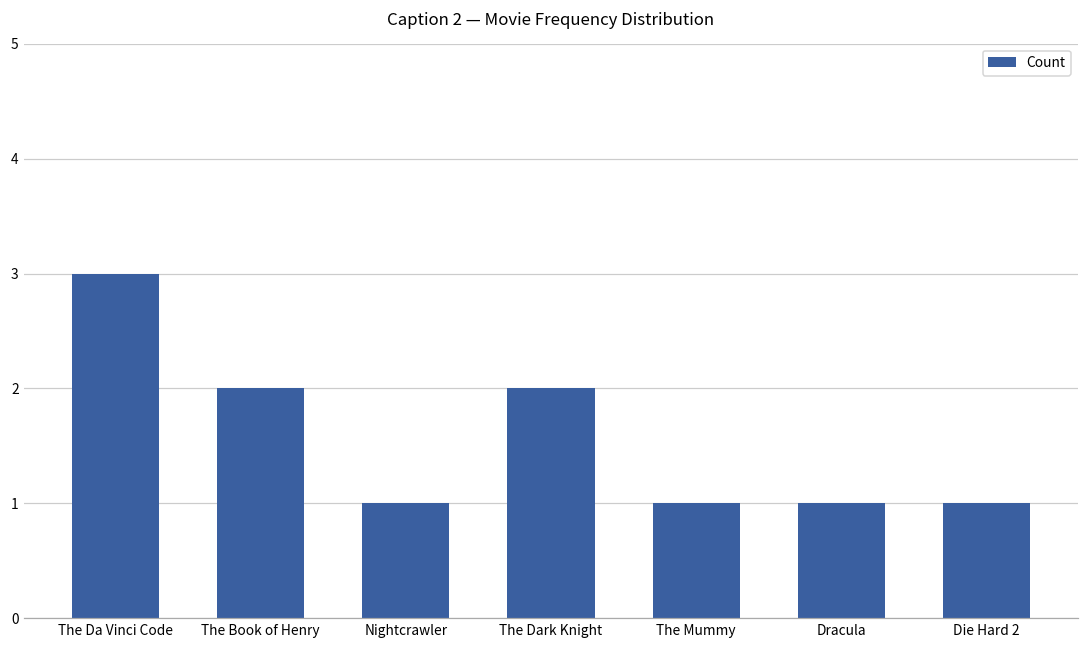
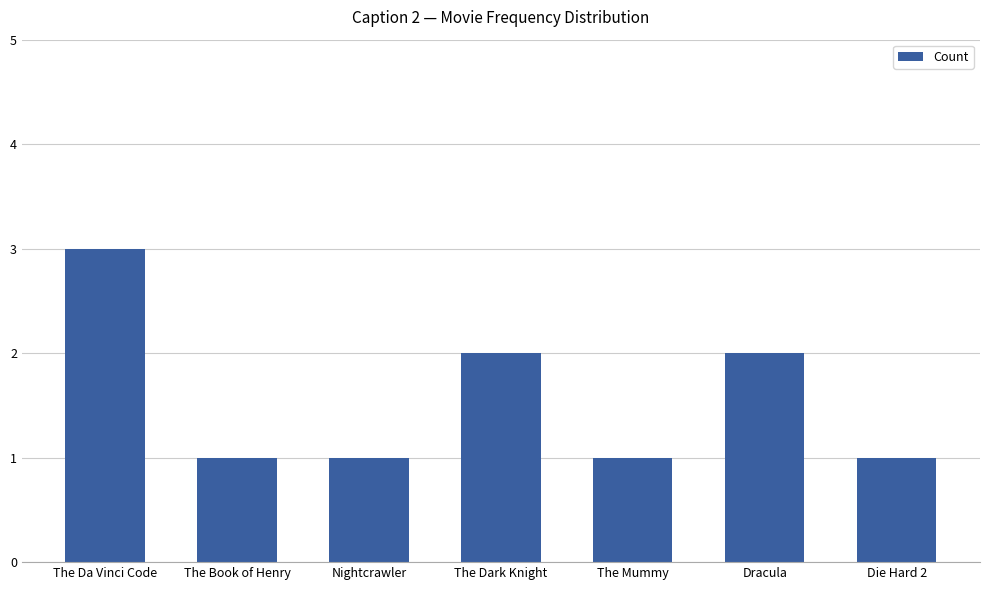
  {
    "The Da Vinci Code": 3,
-   "The Book of Henry": 2,
+   "The Book of Henry": 1,
    "Nightcrawler": 1,
    "The Dark Knight": 2,
    "The Mummy": 1,
-   "Dracula": 1,
+   "Dracula": 2,
    "Die Hard 2": 1
  }
